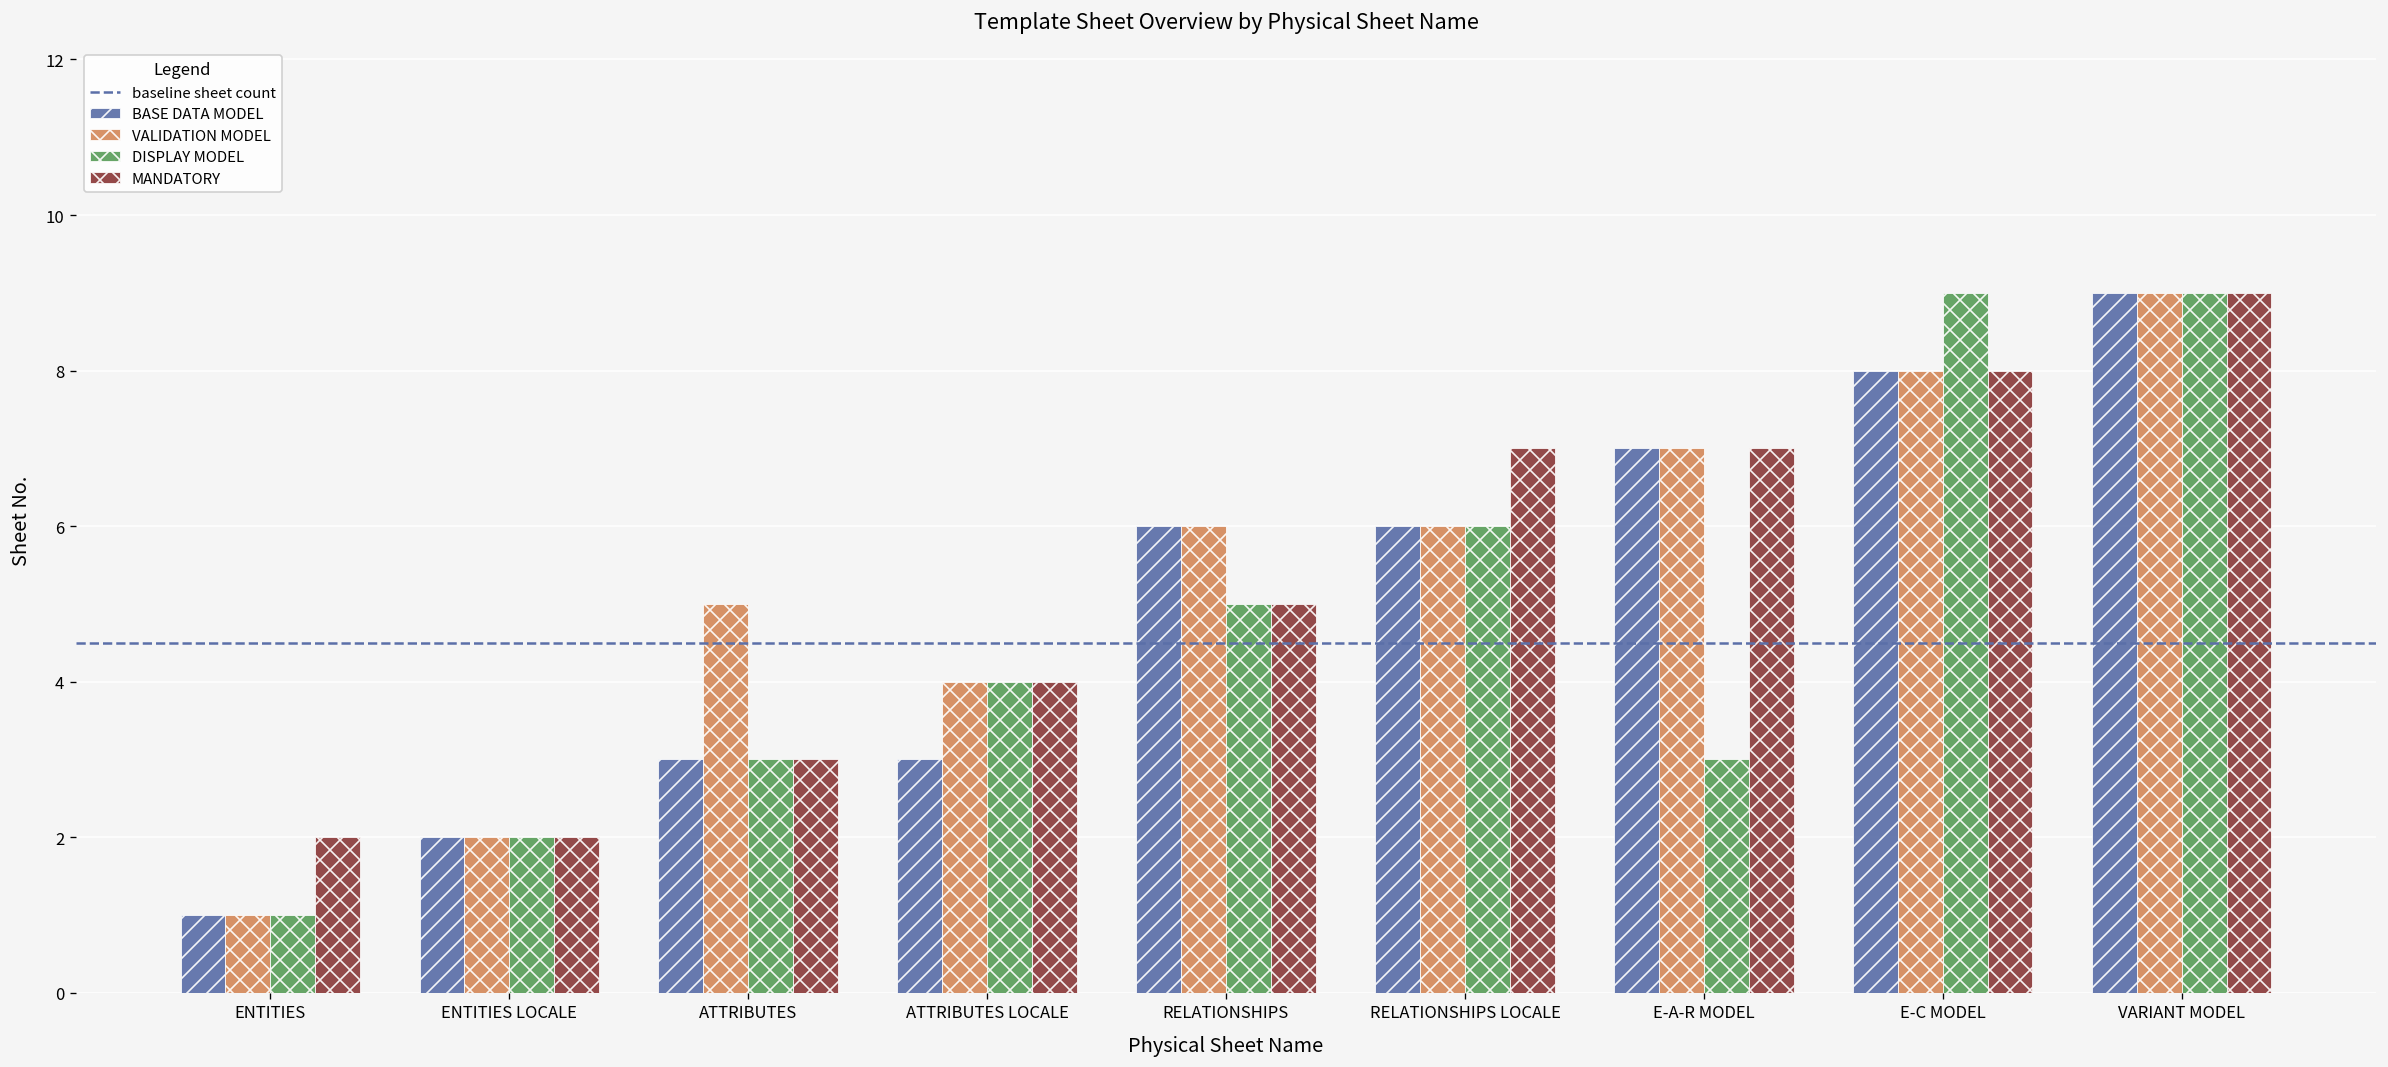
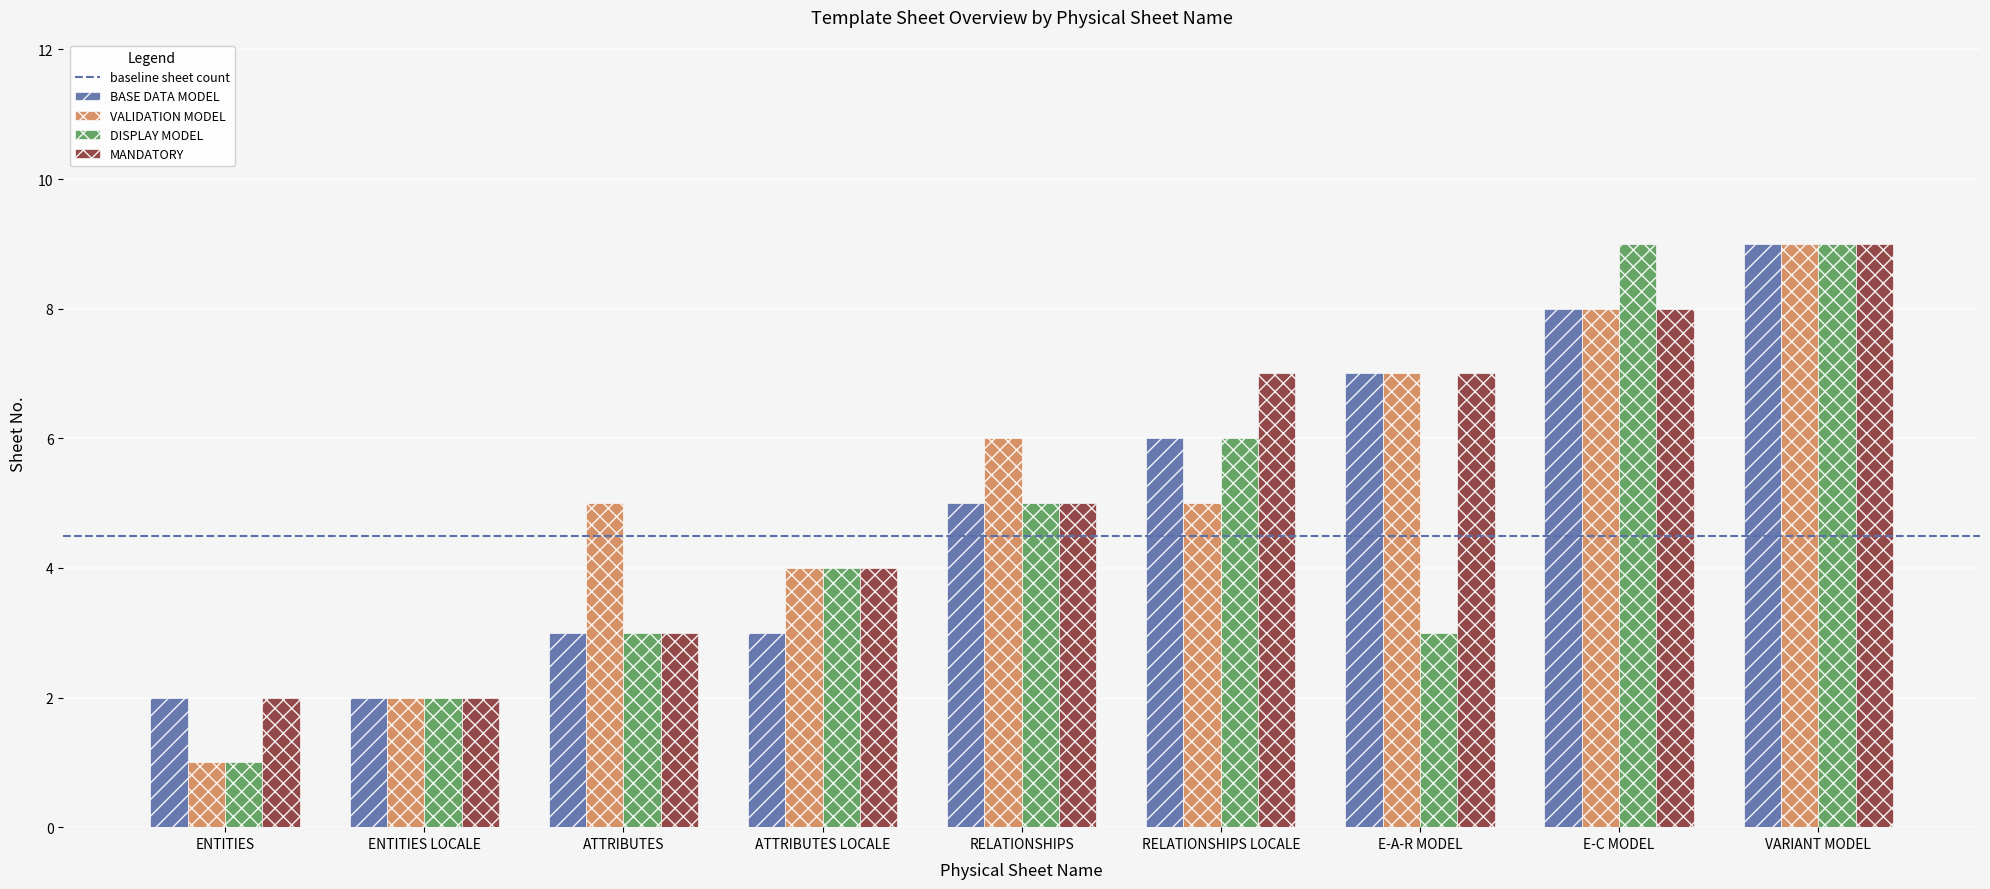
  {
    "BASE DATA MODEL": {
-     "ENTITIES": 1,
+     "ENTITIES": 2,
      "ENTITIES LOCALE": 2,
      "ATTRIBUTES": 3,
      "ATTRIBUTES LOCALE": 3,
-     "RELATIONSHIPS": 6,
+     "RELATIONSHIPS": 5,
      "RELATIONSHIPS LOCALE": 6,
      "E-A-R MODEL": 7,
      "E-C MODEL": 8,
      "VARIANT MODEL": 9
    },
    "VALIDATION MODEL": {
      "ENTITIES": 1,
      "ENTITIES LOCALE": 2,
      "ATTRIBUTES": 5,
      "ATTRIBUTES LOCALE": 4,
      "RELATIONSHIPS": 6,
-     "RELATIONSHIPS LOCALE": 6,
+     "RELATIONSHIPS LOCALE": 5,
      "E-A-R MODEL": 7,
      "E-C MODEL": 8,
      "VARIANT MODEL": 9
    },
    "DISPLAY MODEL": {
      "ENTITIES": 1,
      "ENTITIES LOCALE": 2,
      "ATTRIBUTES": 3,
      "ATTRIBUTES LOCALE": 4,
      "RELATIONSHIPS": 5,
      "RELATIONSHIPS LOCALE": 6,
      "E-A-R MODEL": 3,
      "E-C MODEL": 9,
      "VARIANT MODEL": 9
    },
    "MANDATORY": {
      "ENTITIES": 2,
      "ENTITIES LOCALE": 2,
      "ATTRIBUTES": 3,
      "ATTRIBUTES LOCALE": 4,
      "RELATIONSHIPS": 5,
      "RELATIONSHIPS LOCALE": 7,
      "E-A-R MODEL": 7,
      "E-C MODEL": 8,
      "VARIANT MODEL": 9
    }
  }
